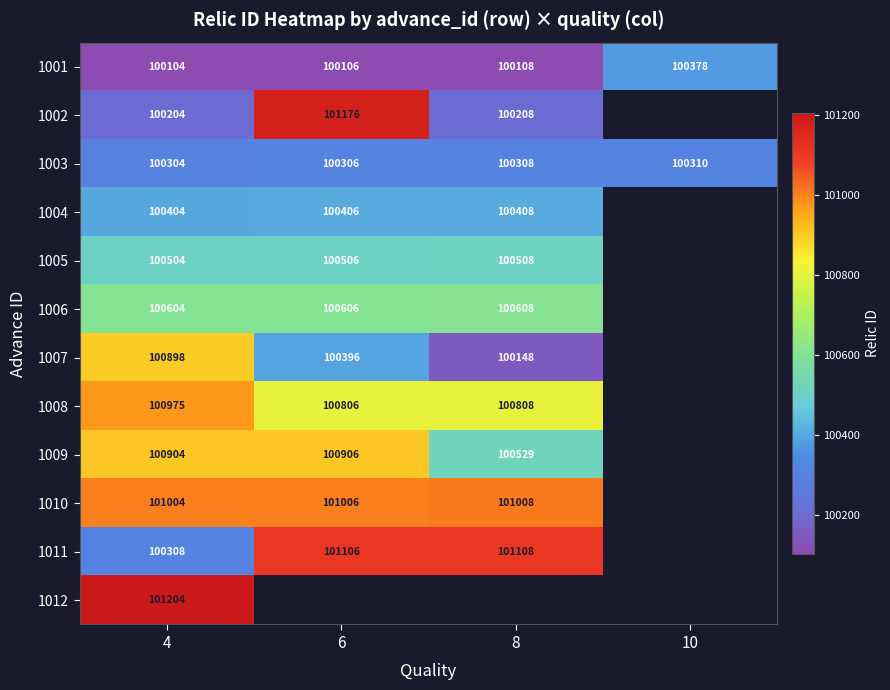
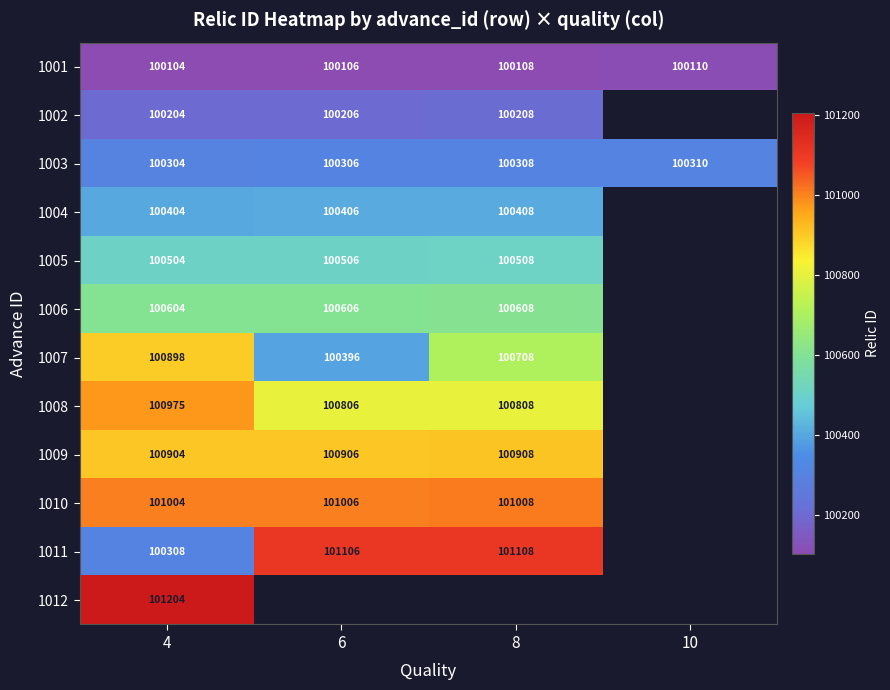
  {
    "1001": {
      "4": 100104,
      "6": 100106,
      "8": 100108,
-     "10": 100378
+     "10": 100110
    },
    "1002": {
      "4": 100204,
-     "6": 101176,
+     "6": 100206,
      "8": 100208
    },
    "1003": {
      "4": 100304,
      "6": 100306,
      "8": 100308,
      "10": 100310
    },
    "1004": {
      "4": 100404,
      "6": 100406,
      "8": 100408
    },
    "1005": {
      "4": 100504,
      "6": 100506,
      "8": 100508
    },
    "1006": {
      "4": 100604,
      "6": 100606,
      "8": 100608
    },
    "1007": {
      "4": 100898,
      "6": 100396,
-     "8": 100148
+     "8": 100708
    },
    "1008": {
      "4": 100975,
      "6": 100806,
      "8": 100808
    },
    "1009": {
      "4": 100904,
      "6": 100906,
-     "8": 100529
+     "8": 100908
    },
    "1010": {
      "4": 101004,
      "6": 101006,
      "8": 101008
    },
    "1011": {
      "4": 100308,
      "6": 101106,
      "8": 101108
    },
    "1012": {
      "4": 101204
    }
  }
